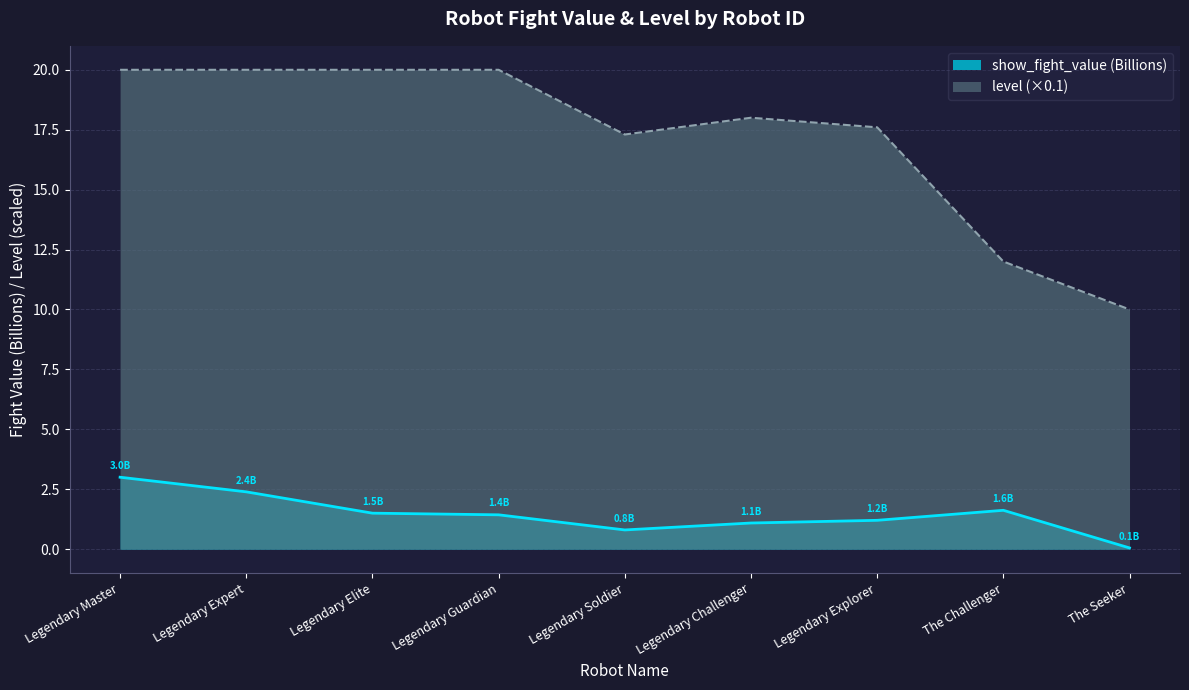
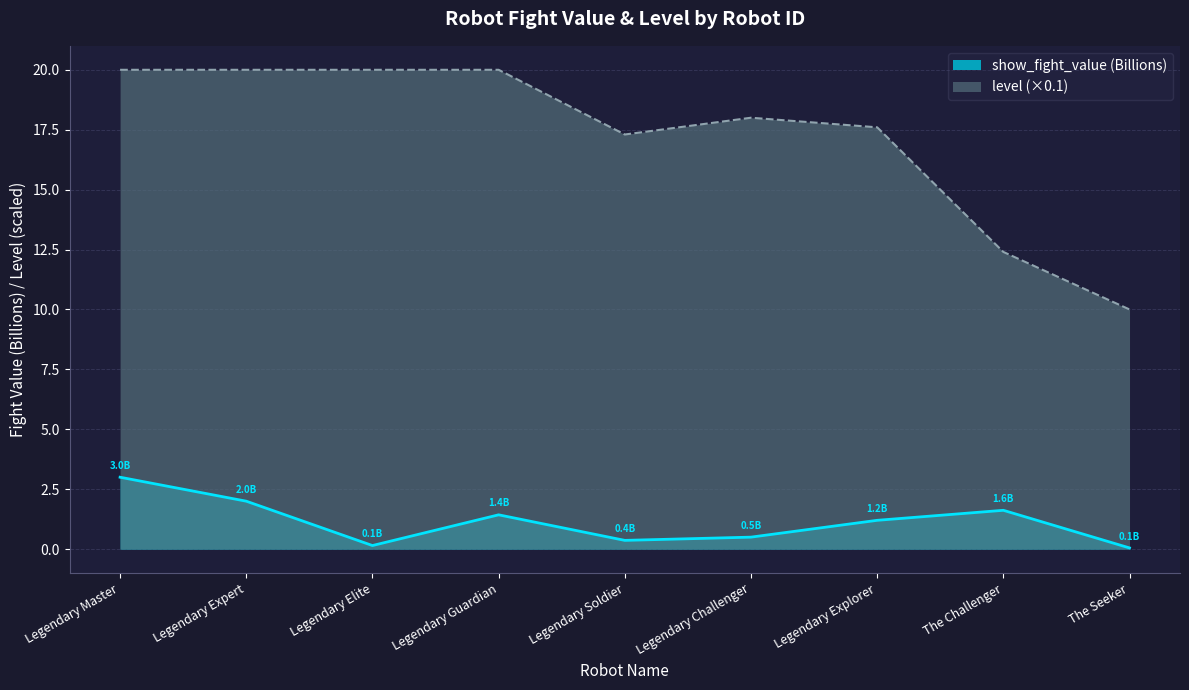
  {
    "show_fight_value (Billions)": {
      "Legendary Master": "3.0B",
-     "Legendary Expert": "2.4B",
-     "Legendary Elite": "1.5B",
+     "Legendary Expert": "2.0B",
+     "Legendary Elite": "0.1B",
      "Legendary Guardian": "1.4B",
-     "Legendary Soldier": "0.8B",
-     "Legendary Challenger": "1.1B",
+     "Legendary Soldier": "0.4B",
+     "Legendary Challenger": "0.5B",
      "Legendary Explorer": "1.2B",
      "The Challenger": "1.6B",
      "The Seeker": "0.1B"
    },
    "level (×0.1)": {
      "Legendary Master": "20.0",
      "Legendary Expert": "20.0",
      "Legendary Elite": "20.0",
      "Legendary Guardian": "20.0",
      "Legendary Soldier": "17.3",
      "Legendary Challenger": "18.0",
      "Legendary Explorer": "17.6",
-     "The Challenger": "12.0",
+     "The Challenger": "12.4",
      "The Seeker": "10.0"
    }
  }
